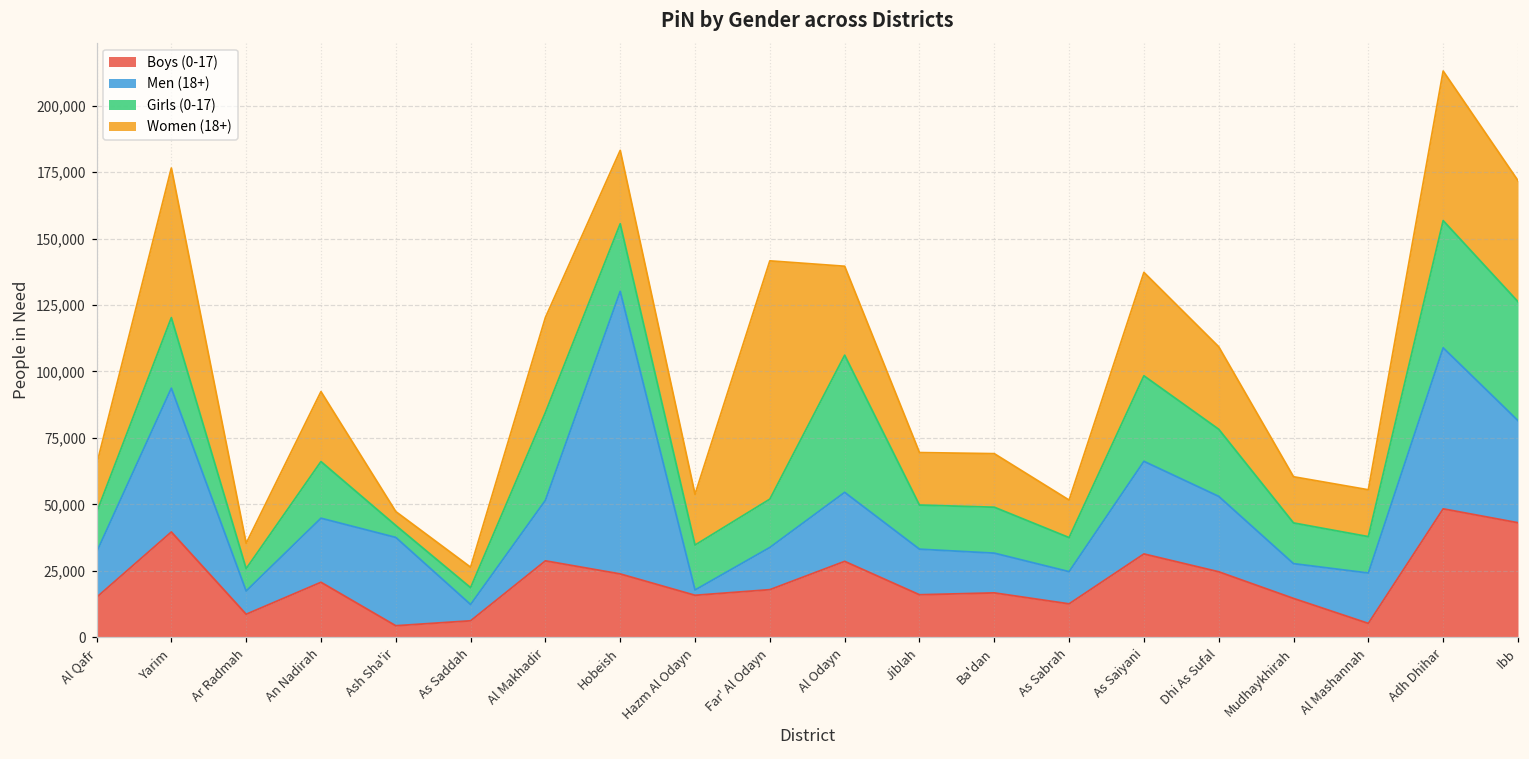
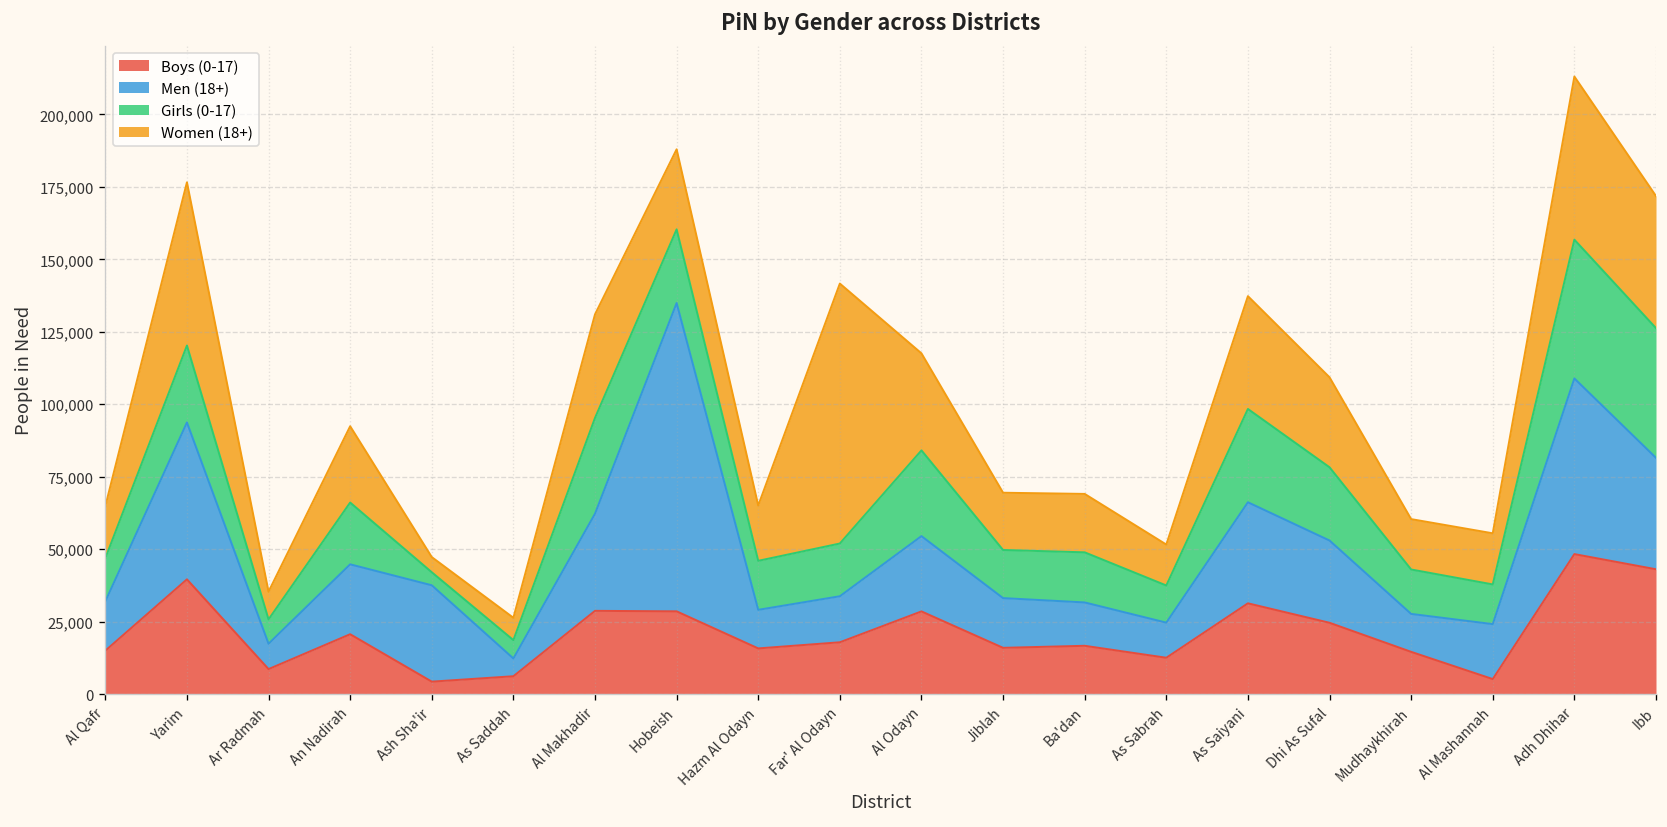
  {
    "Boys (0-17)": {
      "Al Qafr": "15,000",
      "Yarim": "40,000",
      "Ar Radmah": "9,000",
      "An Nadirah": "21,000",
      "Ash Sha'ir": "4,000",
      "As Saddah": "6,000",
      "Al Makhadir": "29,000",
-     "Hobeish": "24,000",
+     "Hobeish": "29,000",
      "Hazm Al Odayn": "16,000",
      "Far' Al Odayn": "18,000",
      "Al Odayn": "29,000",
      "Jiblah": "16,000",
      "Ba'dan": "17,000",
      "As Sabrah": "13,000",
      "As Saiyani": "31,000",
      "Dhi As Sufal": "25,000",
      "Mudhaykhirah": "15,000",
      "Al Mashannah": "5,000",
      "Adh Dhihar": "48,000",
      "Ibb": "43,000"
    },
    "Men (18+)": {
      "Al Qafr": "17,000",
      "Yarim": "54,000",
      "Ar Radmah": "9,000",
      "An Nadirah": "24,000",
      "Ash Sha'ir": "33,000",
      "As Saddah": "6,000",
-     "Al Makhadir": "23,000",
+     "Al Makhadir": "34,000",
      "Hobeish": "106,000",
-     "Hazm Al Odayn": "2,000",
+     "Hazm Al Odayn": "13,000",
      "Far' Al Odayn": "16,000",
      "Al Odayn": "26,000",
      "Jiblah": "17,000",
      "Ba'dan": "15,000",
      "As Sabrah": "12,000",
      "As Saiyani": "35,000",
      "Dhi As Sufal": "28,000",
      "Mudhaykhirah": "13,000",
      "Al Mashannah": "19,000",
      "Adh Dhihar": "61,000",
      "Ibb": "38,000"
    },
    "Girls (0-17)": {
      "Al Qafr": "15,000",
      "Yarim": "27,000",
      "Ar Radmah": "8,000",
      "An Nadirah": "21,000",
      "Ash Sha'ir": "4,000",
      "As Saddah": "6,000",
      "Al Makhadir": "33,000",
      "Hobeish": "25,000",
      "Hazm Al Odayn": "17,000",
      "Far' Al Odayn": "18,000",
-     "Al Odayn": "52,000",
+     "Al Odayn": "30,000",
      "Jiblah": "17,000",
      "Ba'dan": "17,000",
      "As Sabrah": "13,000",
      "As Saiyani": "32,000",
      "Dhi As Sufal": "25,000",
      "Mudhaykhirah": "15,000",
      "Al Mashannah": "14,000",
      "Adh Dhihar": "48,000",
      "Ibb": "45,000"
    },
    "Women (18+)": {
      "Al Qafr": "18,000",
      "Yarim": "56,000",
      "Ar Radmah": "10,000",
      "An Nadirah": "26,000",
      "Ash Sha'ir": "5,000",
      "As Saddah": "8,000",
      "Al Makhadir": "36,000",
      "Hobeish": "28,000",
      "Hazm Al Odayn": "19,000",
      "Far' Al Odayn": "90,000",
      "Al Odayn": "33,000",
      "Jiblah": "20,000",
      "Ba'dan": "20,000",
      "As Sabrah": "14,000",
      "As Saiyani": "39,000",
      "Dhi As Sufal": "31,000",
      "Mudhaykhirah": "17,000",
      "Al Mashannah": "18,000",
      "Adh Dhihar": "56,000",
      "Ibb": "46,000"
    }
  }
